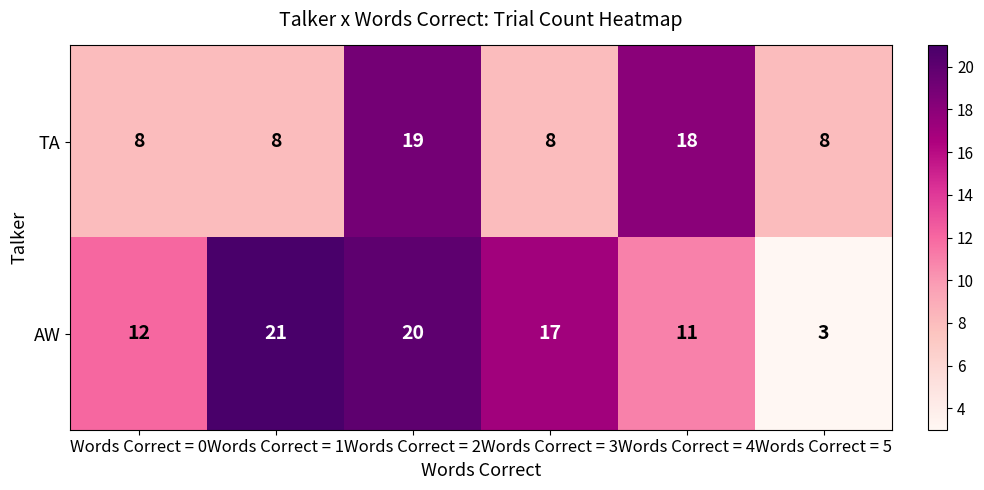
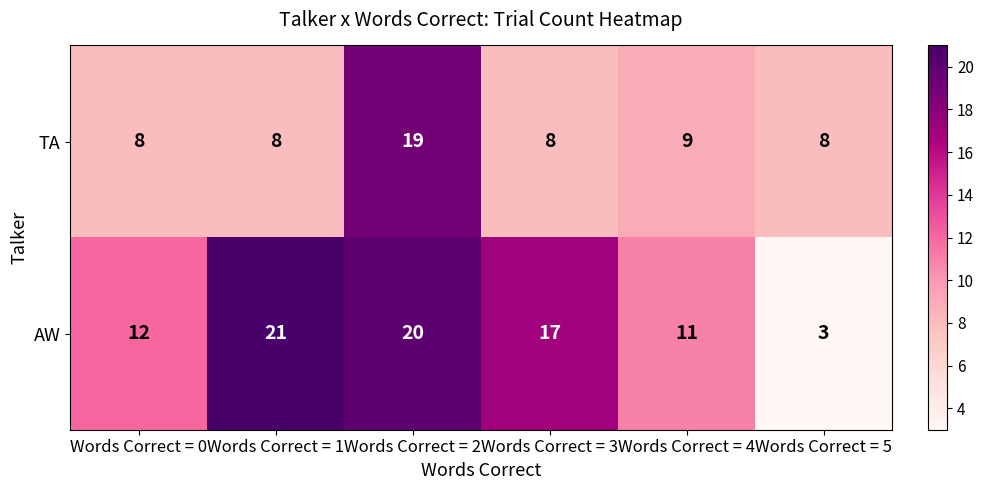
  {
    "TA": {
      "Words Correct = 0": 8,
      "Words Correct = 1": 8,
      "Words Correct = 2": 19,
      "Words Correct = 3": 8,
-     "Words Correct = 4": 18,
+     "Words Correct = 4": 9,
      "Words Correct = 5": 8
    },
    "AW": {
      "Words Correct = 0": 12,
      "Words Correct = 1": 21,
      "Words Correct = 2": 20,
      "Words Correct = 3": 17,
      "Words Correct = 4": 11,
      "Words Correct = 5": 3
    }
  }
